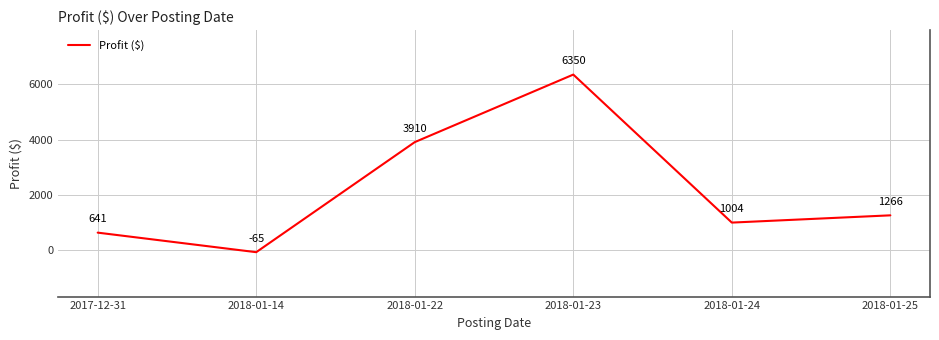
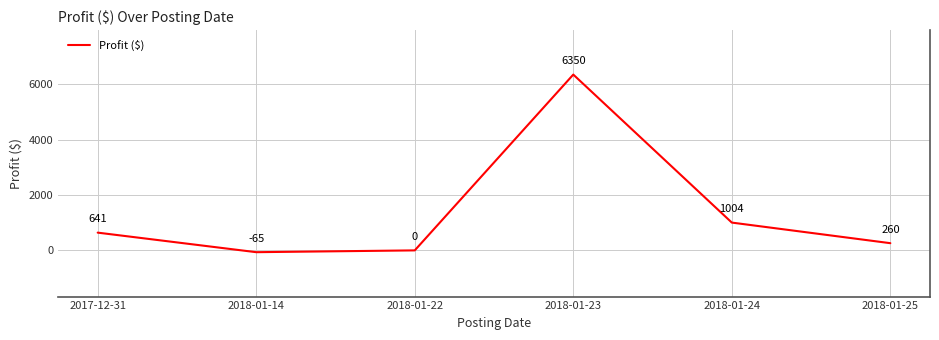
  {
    "2017-12-31": 641,
    "2018-01-14": -65,
-   "2018-01-22": 3910,
+   "2018-01-22": 0,
    "2018-01-23": 6350,
    "2018-01-24": 1004,
-   "2018-01-25": 1266
+   "2018-01-25": 260
  }
